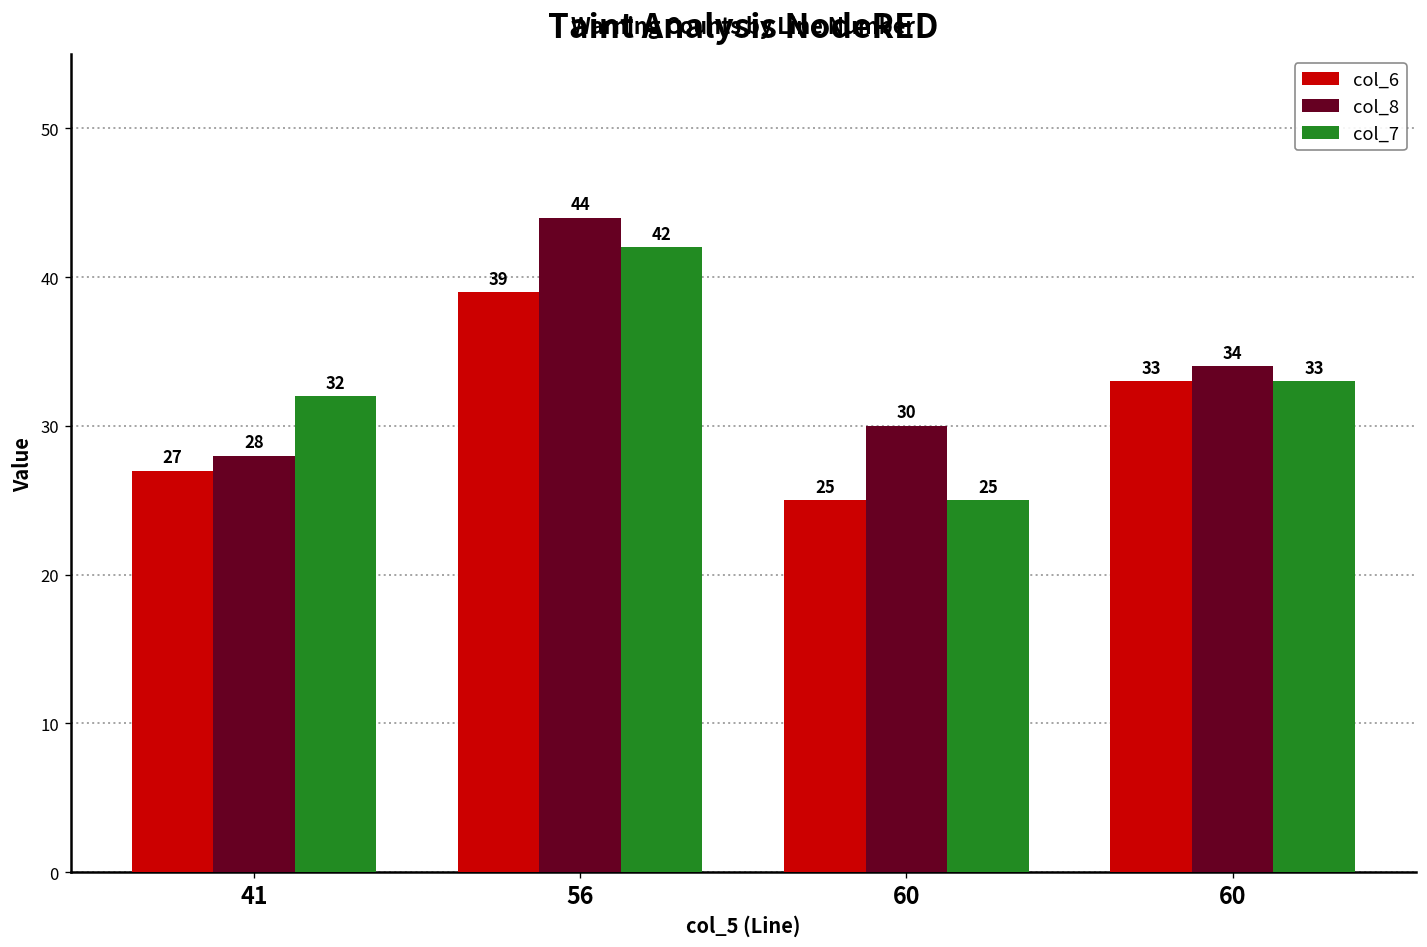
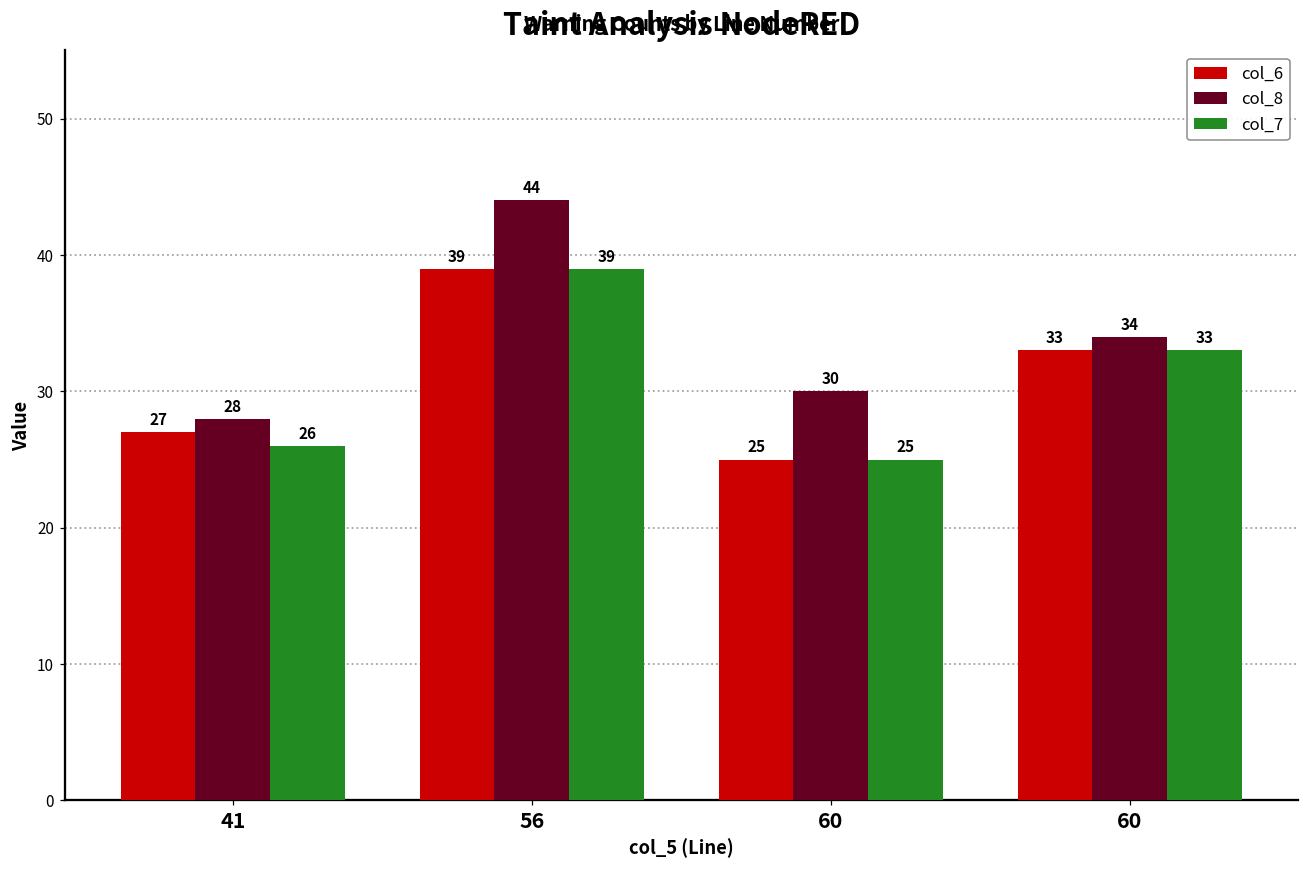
  {
    "col_6": {
      "41": 27,
      "56": 39
    },
    "col_8": {
      "41": 28,
      "56": 44
    },
    "col_7": {
-     "41": 32,
-     "56": 42
+     "41": 26,
+     "56": 39
    }
  }
